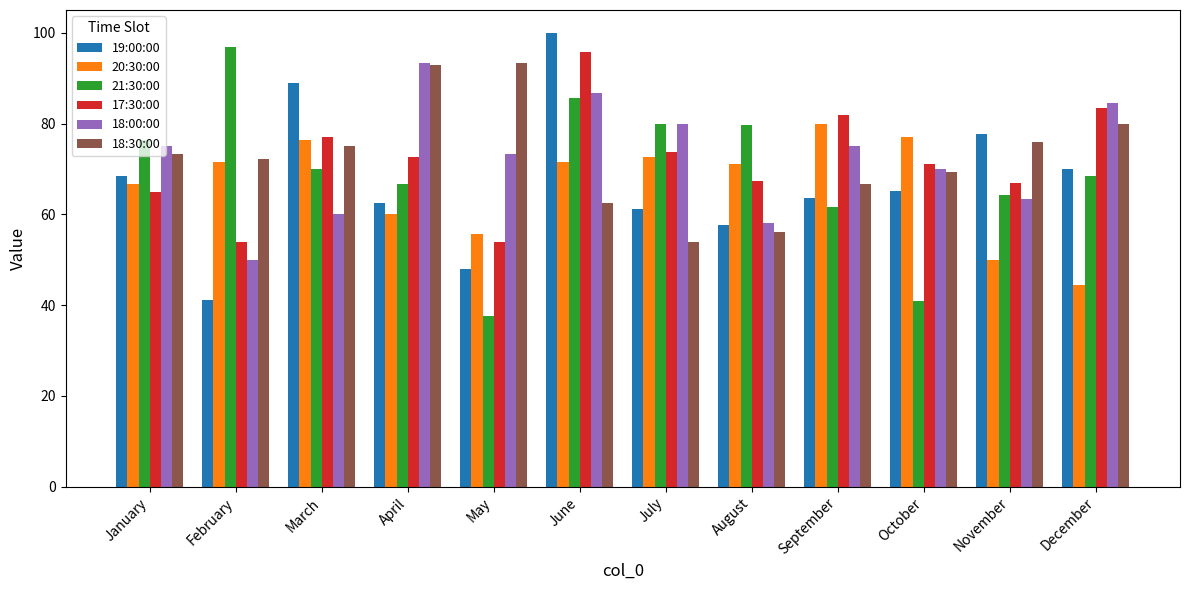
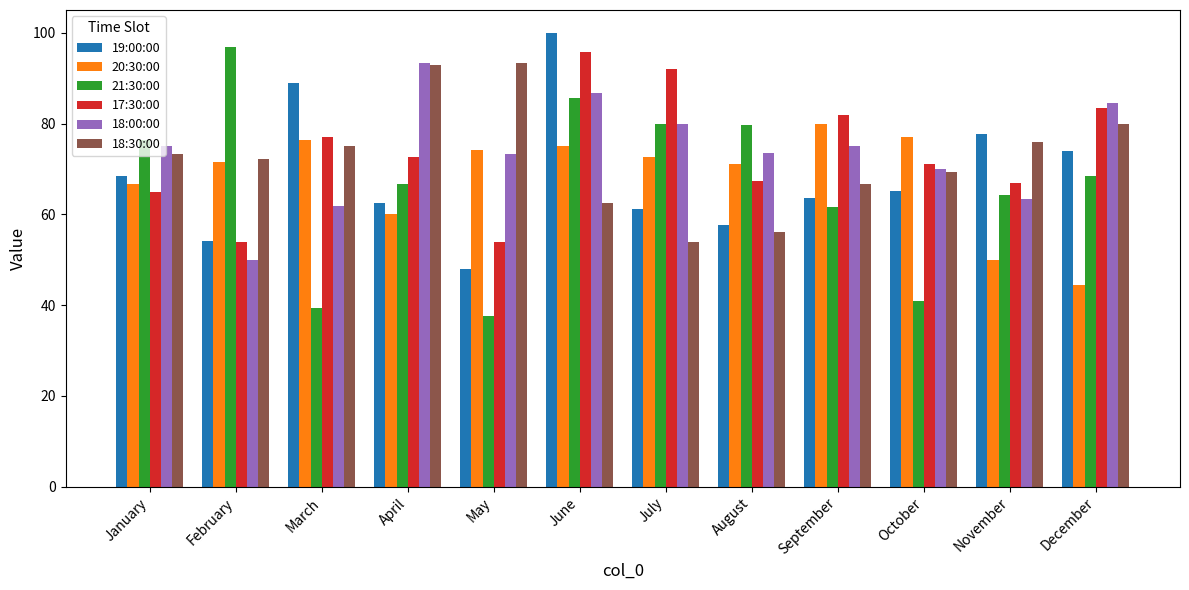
  {
    "19:00:00": {
      "January": 68,
-     "February": 41,
+     "February": 54,
      "March": 89,
      "April": 63,
      "May": 48,
      "June": 100,
      "July": 61,
      "August": 58,
      "September": 64,
      "October": 65,
      "November": 78,
-     "December": 70
+     "December": 74
    },
    "20:30:00": {
      "January": 67,
      "February": 71,
      "March": 76,
      "April": 60,
-     "May": 56,
-     "June": 72,
+     "May": 74,
+     "June": 75,
      "July": 73,
      "August": 71,
      "September": 80,
      "October": 77,
      "November": 50,
      "December": 44
    },
    "21:30:00": {
      "February": 97,
-     "March": 70,
+     "March": 39,
      "April": 67,
      "May": 38,
      "June": 86,
      "July": 80,
      "August": 80,
      "September": 62,
      "October": 41,
      "November": 64,
      "December": 68
    },
    "17:30:00": {
      "January": 65,
      "February": 54,
      "March": 77,
      "April": 73,
      "May": 54,
      "June": 96,
-     "July": 74,
+     "July": 92,
      "August": 67,
      "September": 82,
      "October": 71,
      "November": 67,
      "December": 83
    },
    "18:00:00": {
      "January": 75,
      "February": 50,
-     "March": 60,
+     "March": 62,
      "April": 93,
      "May": 73,
      "June": 87,
      "July": 80,
-     "August": 58,
+     "August": 73,
      "September": 75,
      "October": 70,
      "November": 63,
      "December": 85
    },
    "18:30:00": {
      "January": 73,
      "February": 72,
      "March": 75,
      "April": 93,
      "May": 93,
      "June": 63,
      "July": 54,
      "August": 56,
      "September": 67,
      "October": 69,
      "November": 76,
      "December": 80
    }
  }
